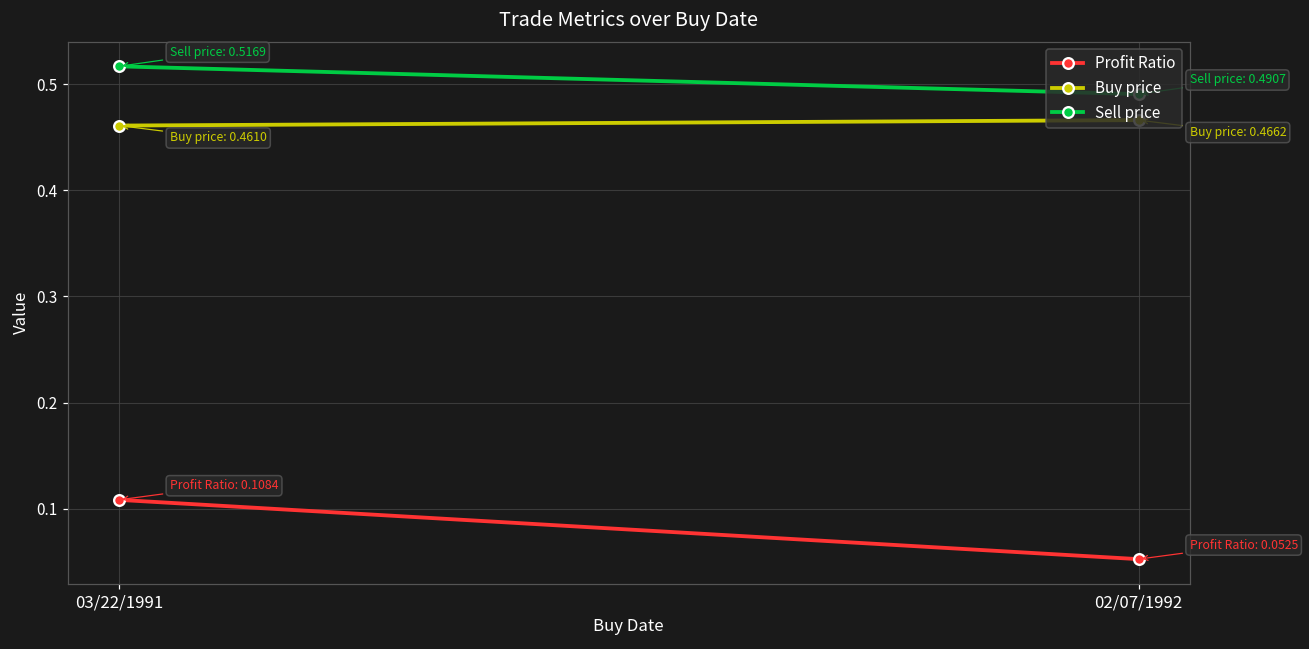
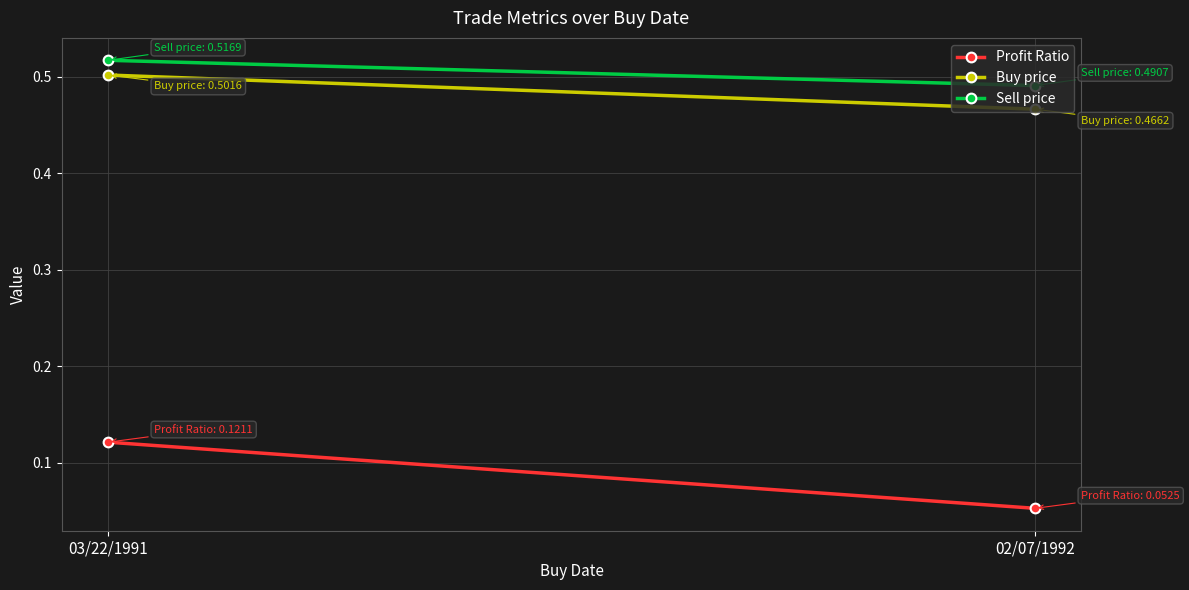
  {
    "Profit Ratio": {
-     "03/22/1991": 0.1084
+     "03/22/1991": 0.1211
    },
    "Buy price": {
-     "03/22/1991": 0.4610
+     "03/22/1991": 0.5016
    }
  }
